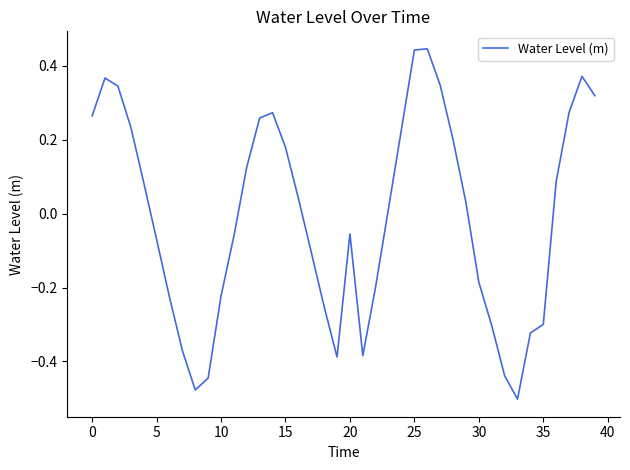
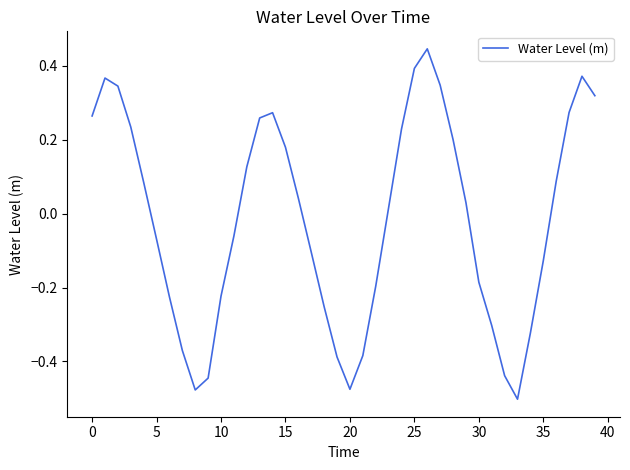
  {
    "0": 0.26,
    "5": -0.07,
    "10": -0.22,
    "15": 0.18,
-   "20": -0.05,
-   "25": 0.44,
+   "20": -0.48,
+   "25": 0.39,
    "30": -0.19,
-   "35": -0.30
+   "35": -0.13
  }
